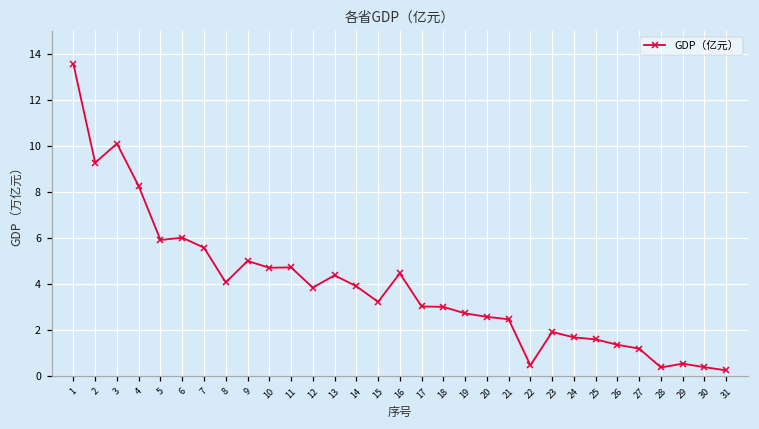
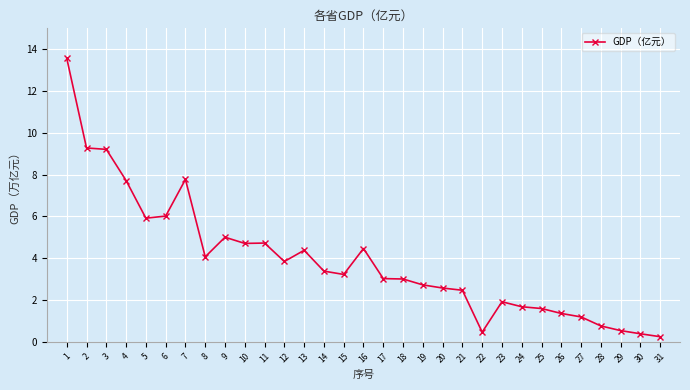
  {
    "1": 13.6,
    "2": 9.3,
-   "3": 10.1,
-   "4": 8.3,
+   "3": 9.2,
+   "4": 7.7,
    "5": 5.9,
    "6": 6.0,
-   "7": 5.6,
+   "7": 7.8,
    "8": 4.1,
    "9": 5.0,
    "10": 4.7,
    "11": 4.7,
    "12": 3.8,
    "13": 4.4,
-   "14": 3.9,
+   "14": 3.4,
    "15": 3.2,
    "16": 4.5,
    "17": 3.0,
    "18": 3.0,
    "19": 2.7,
    "20": 2.6,
    "21": 2.5,
    "22": 0.5,
    "23": 1.9,
    "24": 1.7,
    "25": 1.6,
    "26": 1.4,
    "27": 1.2,
-   "28": 0.4,
+   "28": 0.8,
    "29": 0.5,
    "30": 0.4,
    "31": 0.2
  }
